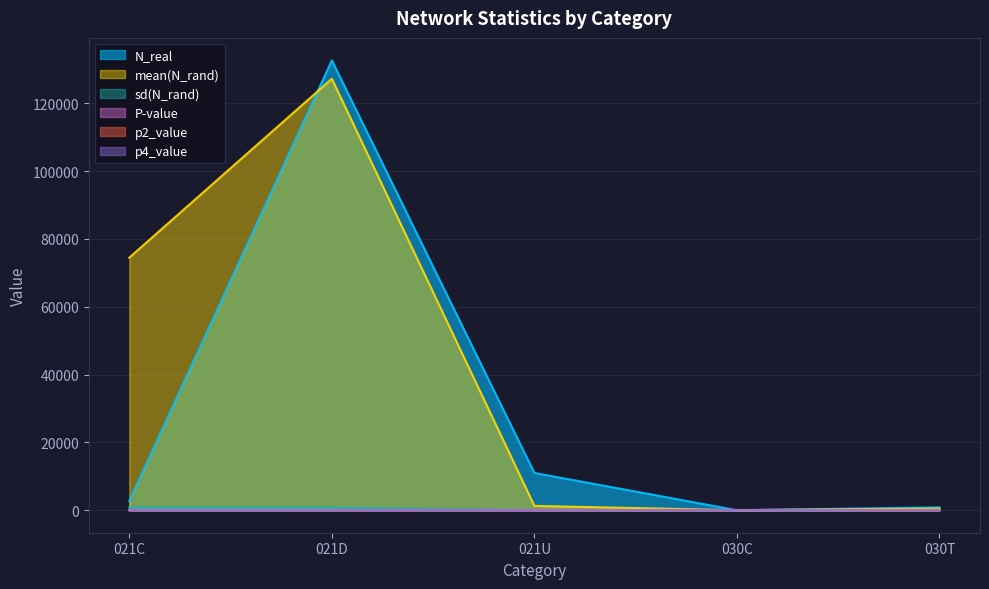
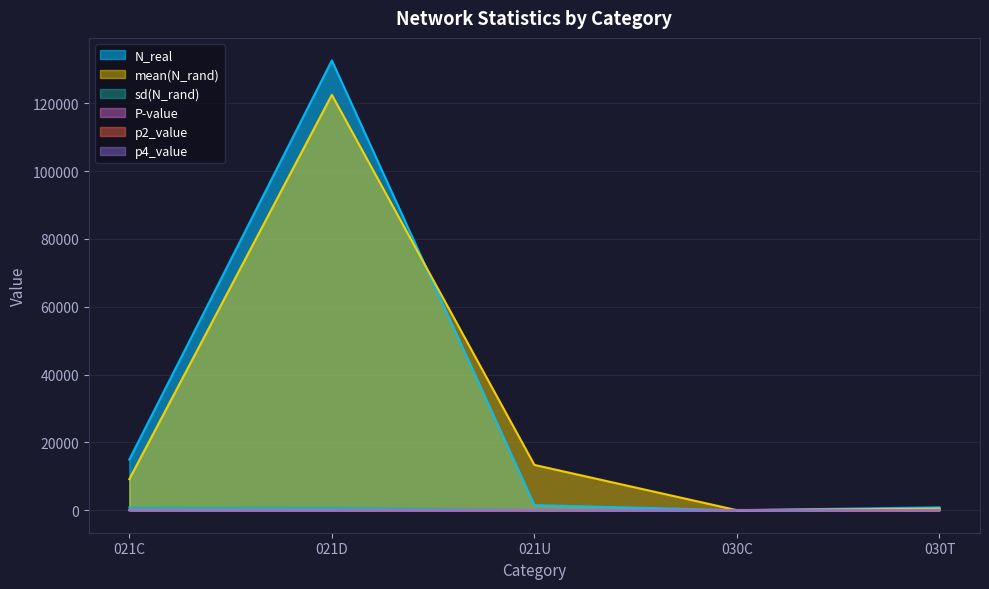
  {
    "N_real": {
-     "021C": 3000,
+     "021C": 15000,
      "021D": 133000,
-     "021U": 11000
+     "021U": 2000
    },
    "mean(N_rand)": {
-     "021C": 74000,
-     "021D": 127000,
-     "021U": 1000
+     "021C": 9000,
+     "021D": 122000,
+     "021U": 13000
    },
    "sd(N_rand)": {
      "021C": 1000,
      "021D": 1000
    },
    "p4_value": {
      "021C": 0,
      "021D": 0
    }
  }
